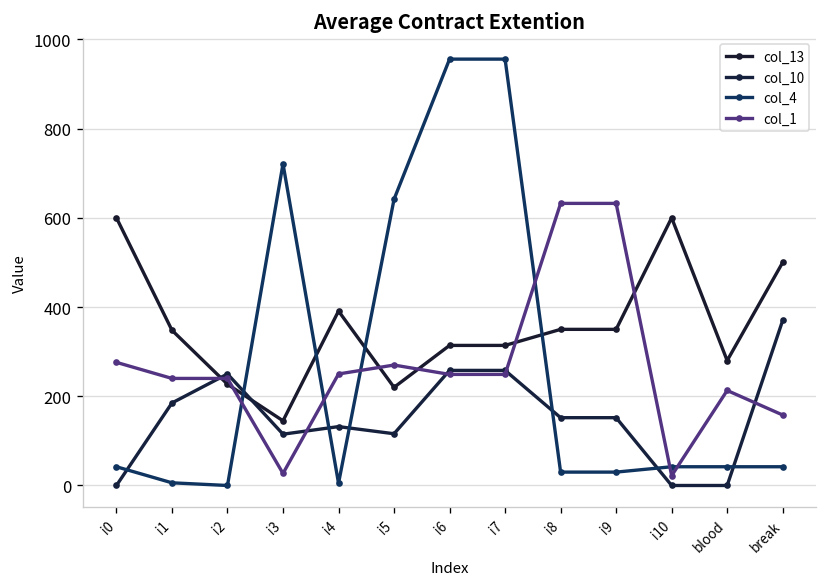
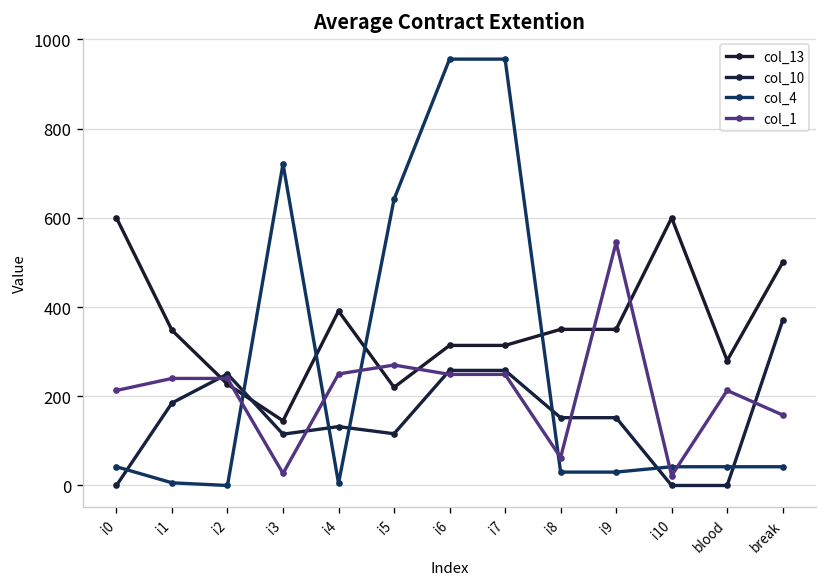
  {
    "col_1": {
-     "i0": 280,
+     "i0": 210,
      "i1": 240,
      "i2": 240,
      "i3": 30,
      "i4": 250,
      "i5": 270,
      "i6": 250,
      "i7": 250,
-     "i8": 630,
-     "i9": 630,
+     "i8": 60,
+     "i9": 540,
      "i10": 20,
      "blood": 210,
      "break": 160
    }
  }
